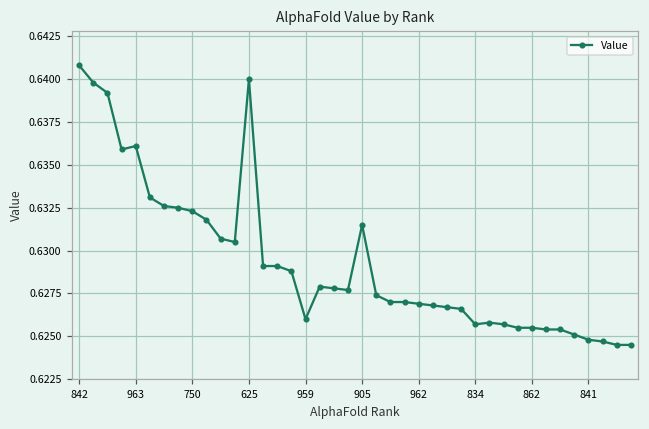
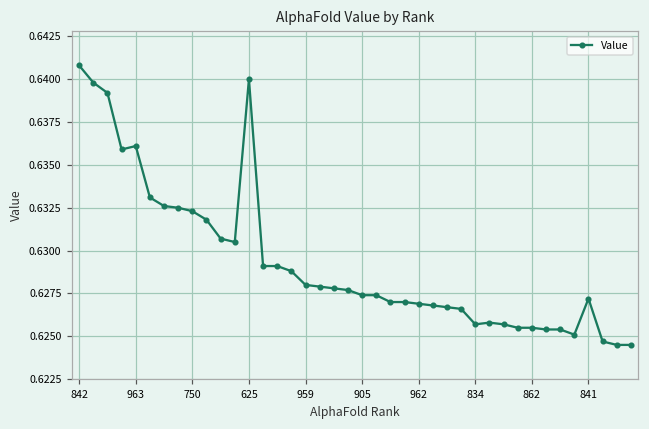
  {
    "842": 0.6408,
    "963": 0.6361,
    "750": 0.6323,
    "625": 0.6400,
-   "959": 0.626,
-   "905": 0.6315,
+   "959": 0.628,
+   "905": 0.6274,
    "962": 0.6269,
    "834": 0.6257,
    "862": 0.6255,
-   "841": 0.6248
+   "841": 0.6272
  }
